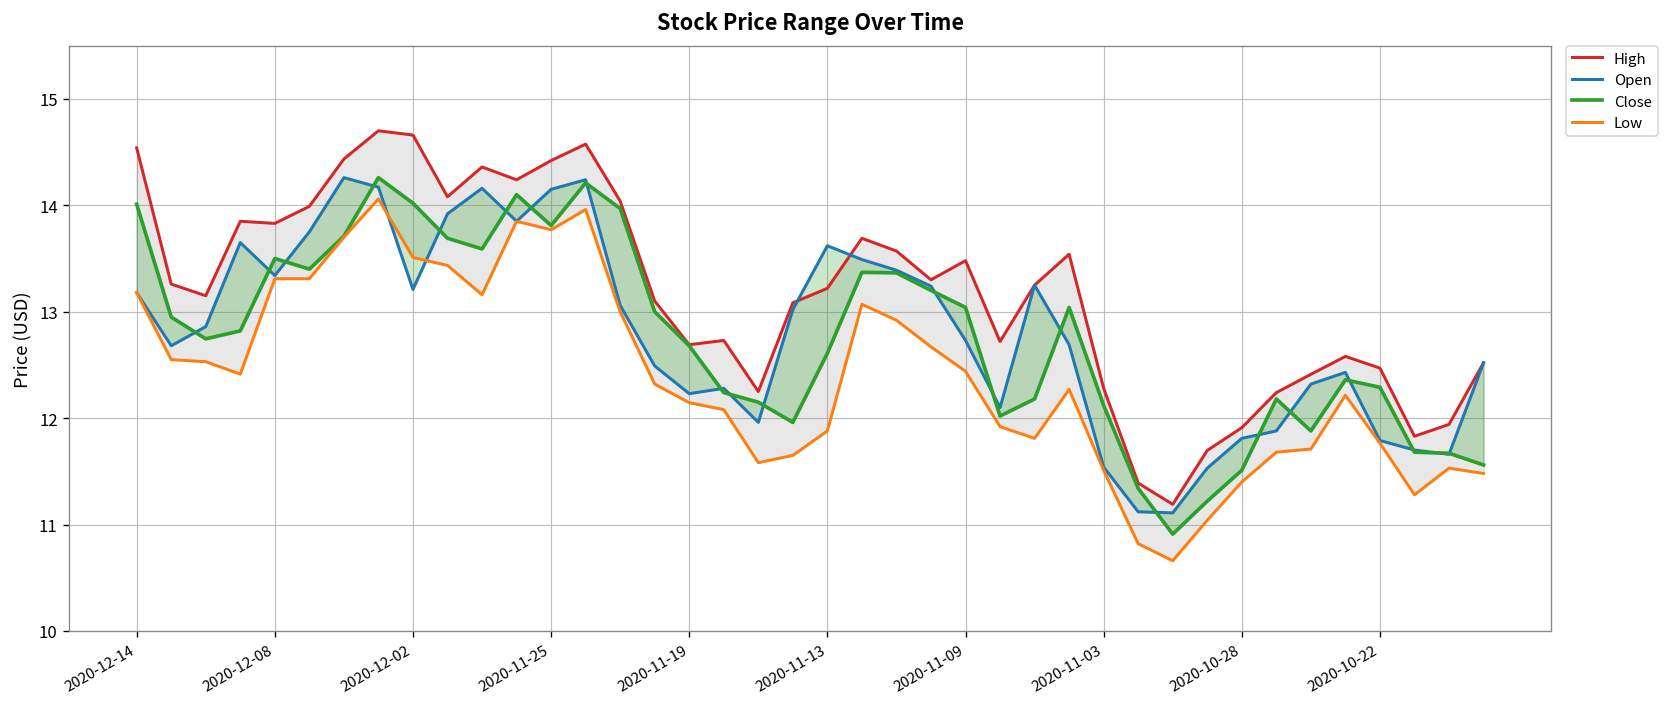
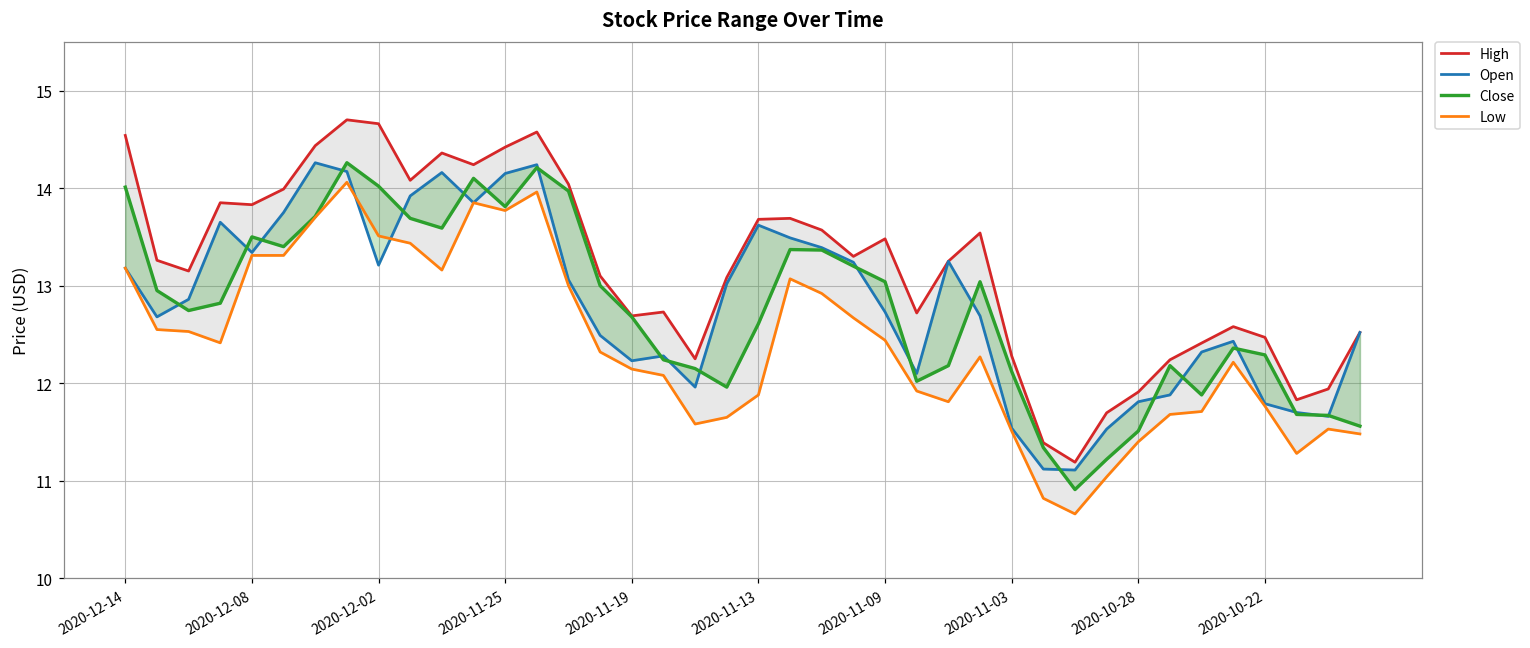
  {
    "High": {
      "2020-12-14": 14.5,
      "2020-12-08": 13.8,
      "2020-12-02": 14.7,
      "2020-11-25": 14.4,
-     "2020-11-13": 13.2,
+     "2020-11-13": 13.7,
      "2020-11-09": 13.5,
      "2020-11-03": 12.3,
      "2020-10-28": 11.9,
      "2020-10-22": 12.5
    },
    "Open": {
      "2020-12-08": 13.3,
      "2020-12-02": 13.2,
      "2020-11-19": 12.2,
      "2020-11-09": 12.7,
      "2020-11-03": 11.5
    },
    "Low": {
      "2020-12-08": 13.3,
      "2020-12-02": 13.5,
      "2020-11-25": 13.8,
      "2020-11-19": 12.1,
      "2020-11-13": 11.9,
      "2020-11-09": 12.4,
      "2020-11-03": 11.5,
      "2020-10-28": 11.4
    }
  }
